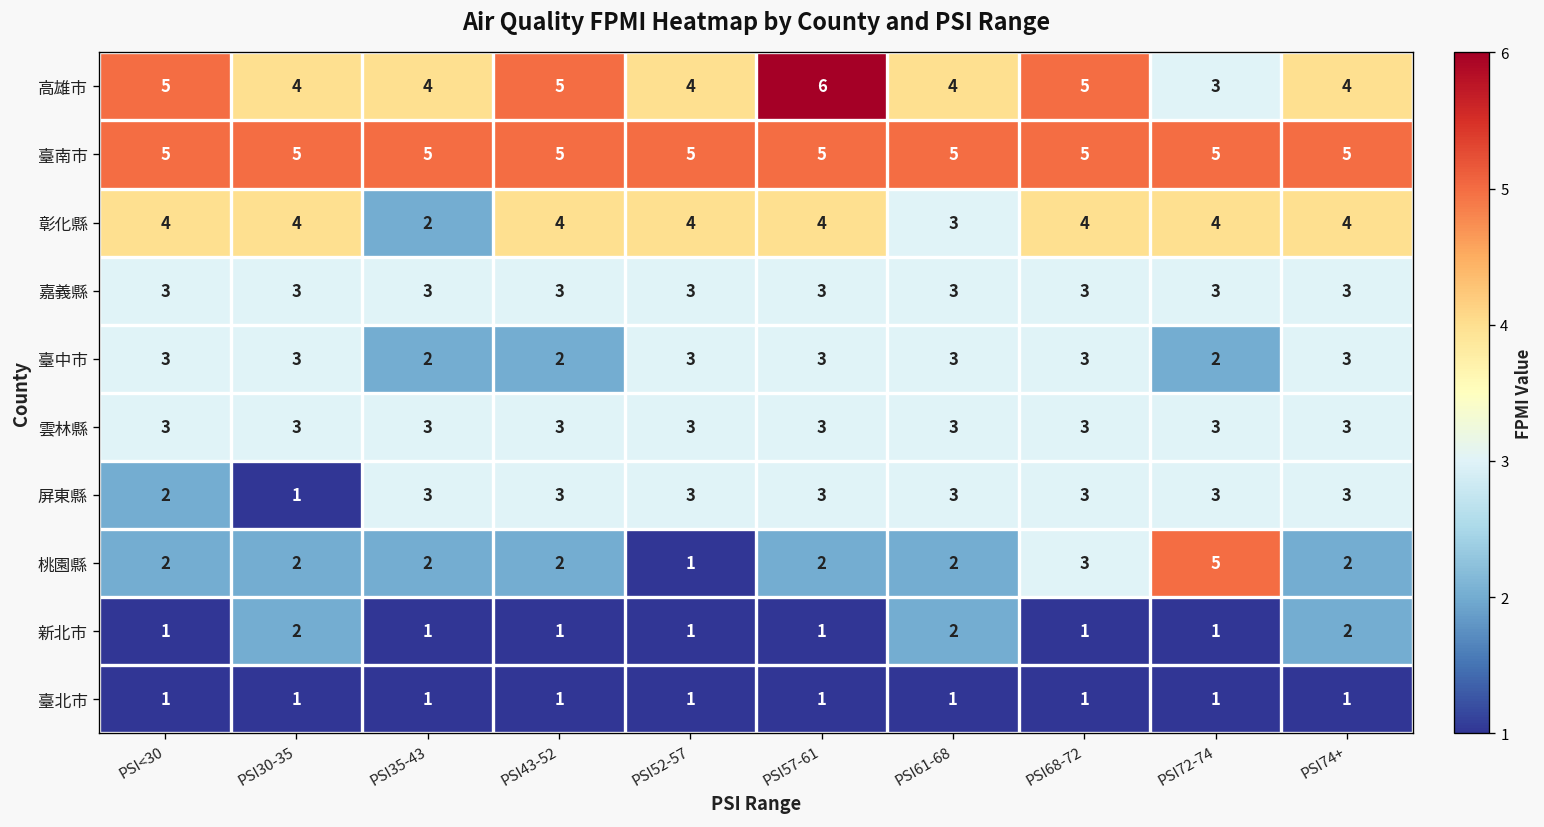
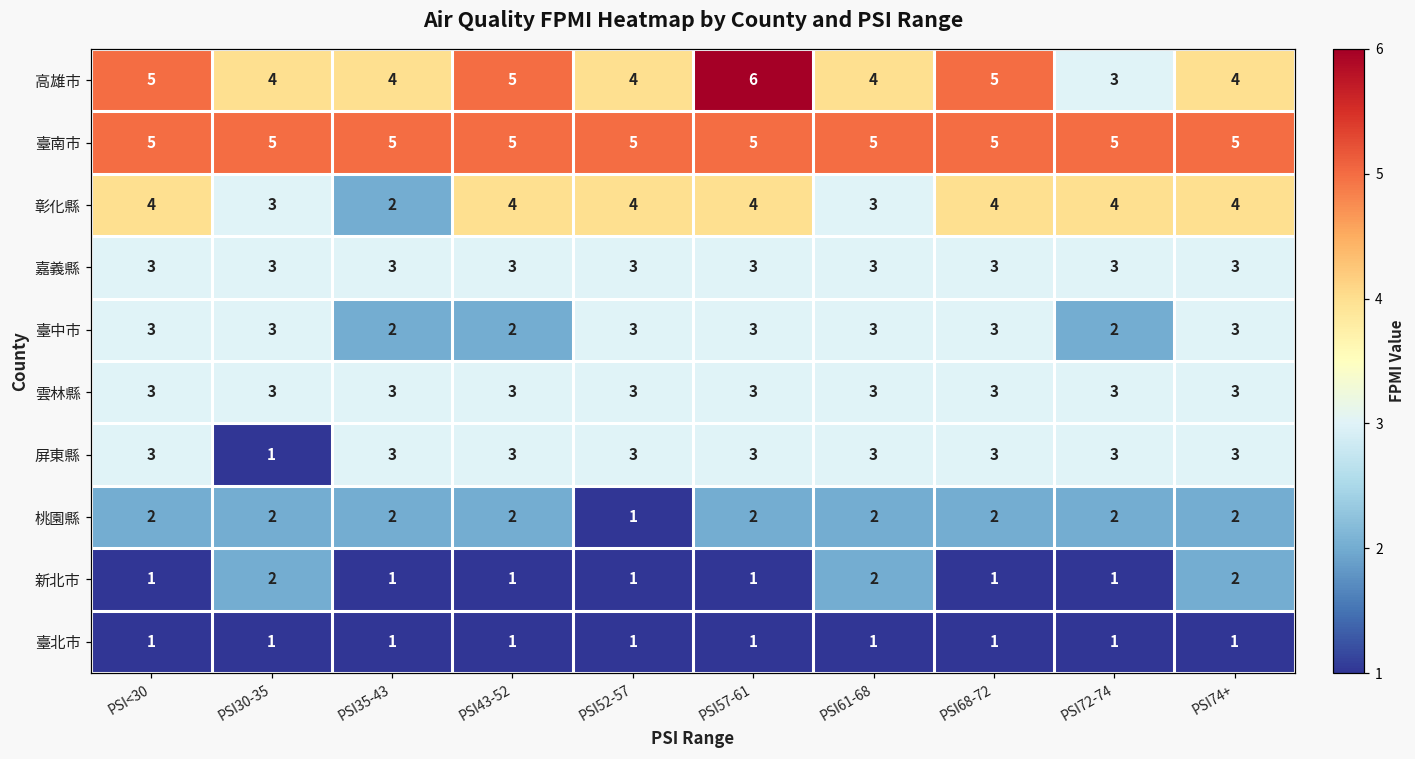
  {
    "高雄市": {
      "PSI<30": 5,
      "PSI30-35": 4,
      "PSI35-43": 4,
      "PSI43-52": 5,
      "PSI52-57": 4,
      "PSI57-61": 6,
      "PSI61-68": 4,
      "PSI68-72": 5,
      "PSI72-74": 3,
      "PSI74+": 4
    },
    "臺南市": {
      "PSI<30": 5,
      "PSI30-35": 5,
      "PSI35-43": 5,
      "PSI43-52": 5,
      "PSI52-57": 5,
      "PSI57-61": 5,
      "PSI61-68": 5,
      "PSI68-72": 5,
      "PSI72-74": 5,
      "PSI74+": 5
    },
    "彰化縣": {
      "PSI<30": 4,
-     "PSI30-35": 4,
+     "PSI30-35": 3,
      "PSI35-43": 2,
      "PSI43-52": 4,
      "PSI52-57": 4,
      "PSI57-61": 4,
      "PSI61-68": 3,
      "PSI68-72": 4,
      "PSI72-74": 4,
      "PSI74+": 4
    },
    "嘉義縣": {
      "PSI<30": 3,
      "PSI30-35": 3,
      "PSI35-43": 3,
      "PSI43-52": 3,
      "PSI52-57": 3,
      "PSI57-61": 3,
      "PSI61-68": 3,
      "PSI68-72": 3,
      "PSI72-74": 3,
      "PSI74+": 3
    },
    "臺中市": {
      "PSI<30": 3,
      "PSI30-35": 3,
      "PSI35-43": 2,
      "PSI43-52": 2,
      "PSI52-57": 3,
      "PSI57-61": 3,
      "PSI61-68": 3,
      "PSI68-72": 3,
      "PSI72-74": 2,
      "PSI74+": 3
    },
    "雲林縣": {
      "PSI<30": 3,
      "PSI30-35": 3,
      "PSI35-43": 3,
      "PSI43-52": 3,
      "PSI52-57": 3,
      "PSI57-61": 3,
      "PSI61-68": 3,
      "PSI68-72": 3,
      "PSI72-74": 3,
      "PSI74+": 3
    },
    "屏東縣": {
-     "PSI<30": 2,
+     "PSI<30": 3,
      "PSI30-35": 1,
      "PSI35-43": 3,
      "PSI43-52": 3,
      "PSI52-57": 3,
      "PSI57-61": 3,
      "PSI61-68": 3,
      "PSI68-72": 3,
      "PSI72-74": 3,
      "PSI74+": 3
    },
    "桃園縣": {
      "PSI<30": 2,
      "PSI30-35": 2,
      "PSI35-43": 2,
      "PSI43-52": 2,
      "PSI52-57": 1,
      "PSI57-61": 2,
      "PSI61-68": 2,
-     "PSI68-72": 3,
-     "PSI72-74": 5,
+     "PSI68-72": 2,
+     "PSI72-74": 2,
      "PSI74+": 2
    },
    "新北市": {
      "PSI<30": 1,
      "PSI30-35": 2,
      "PSI35-43": 1,
      "PSI43-52": 1,
      "PSI52-57": 1,
      "PSI57-61": 1,
      "PSI61-68": 2,
      "PSI68-72": 1,
      "PSI72-74": 1,
      "PSI74+": 2
    },
    "臺北市": {
      "PSI<30": 1,
      "PSI30-35": 1,
      "PSI35-43": 1,
      "PSI43-52": 1,
      "PSI52-57": 1,
      "PSI57-61": 1,
      "PSI61-68": 1,
      "PSI68-72": 1,
      "PSI72-74": 1,
      "PSI74+": 1
    }
  }
